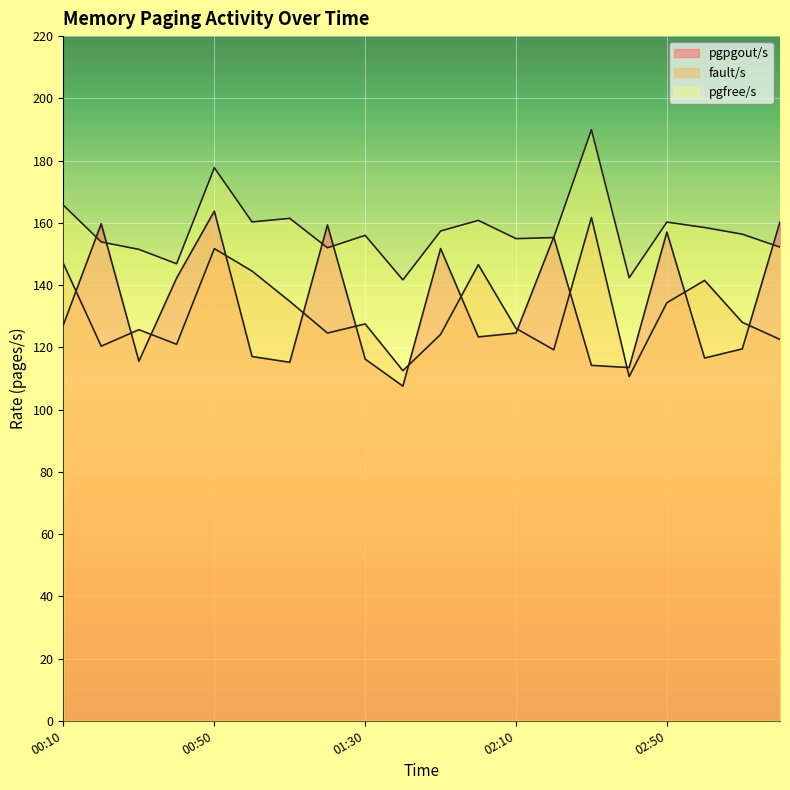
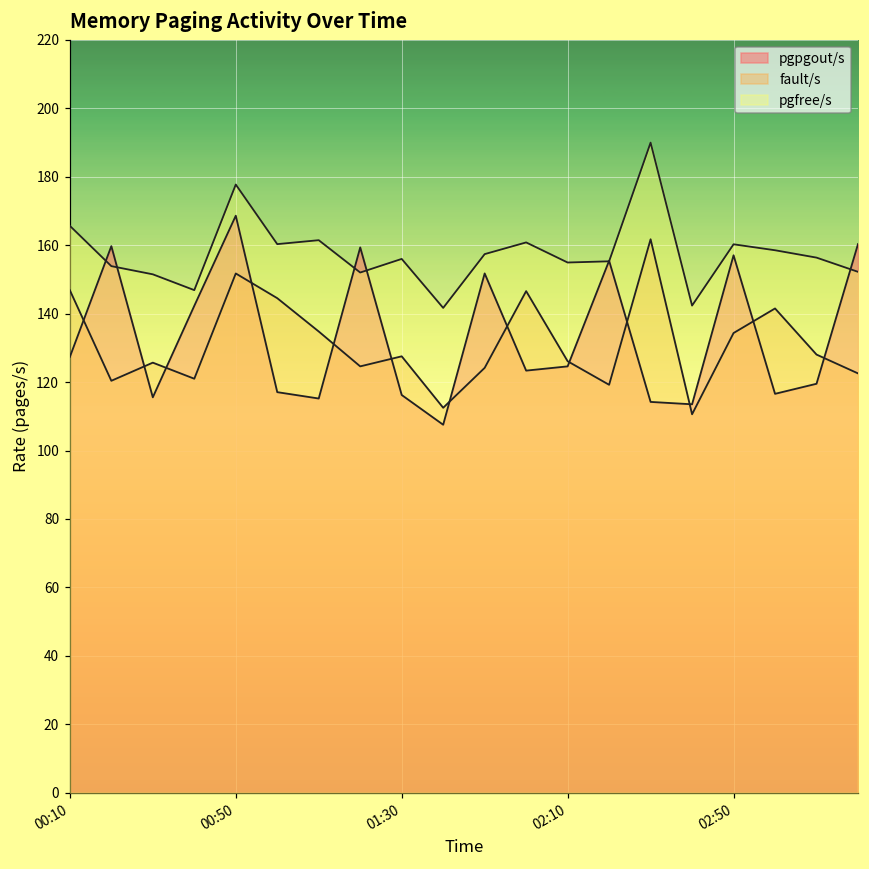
  {
    "pgpgout/s": {
      "00:10": 127,
-     "00:50": 164,
+     "00:50": 169,
      "01:30": 116,
      "02:10": 125,
      "02:50": 157
    }
  }
